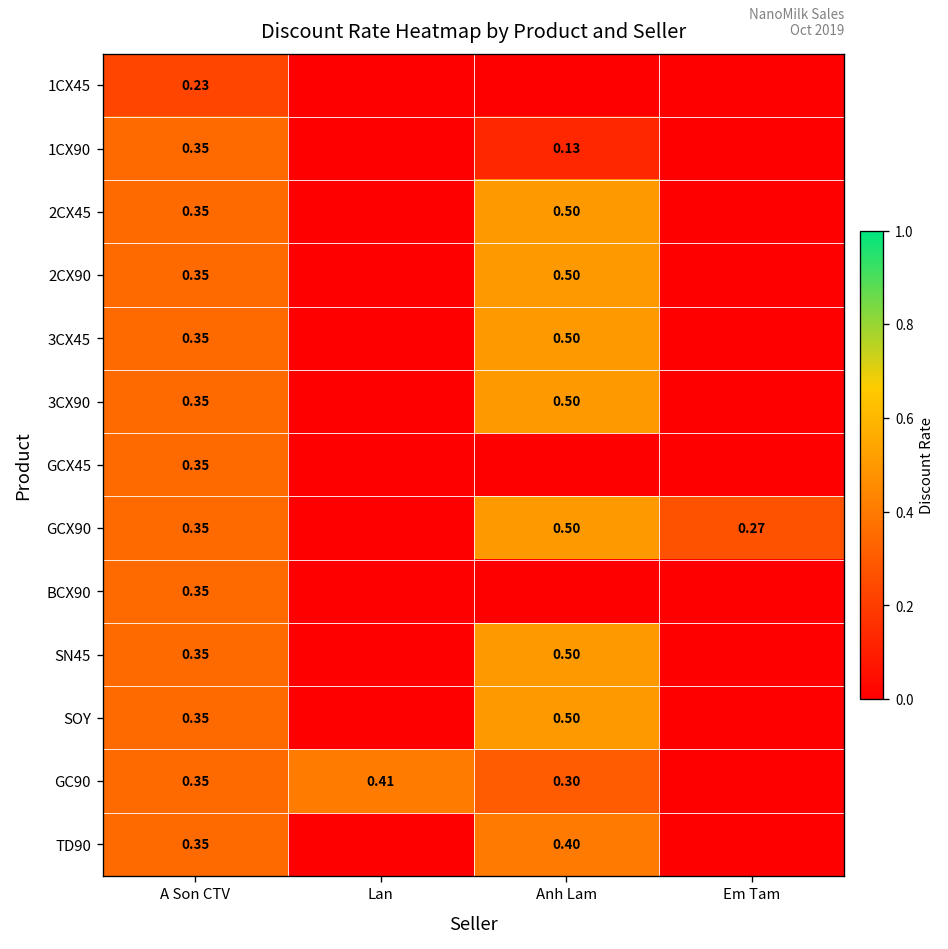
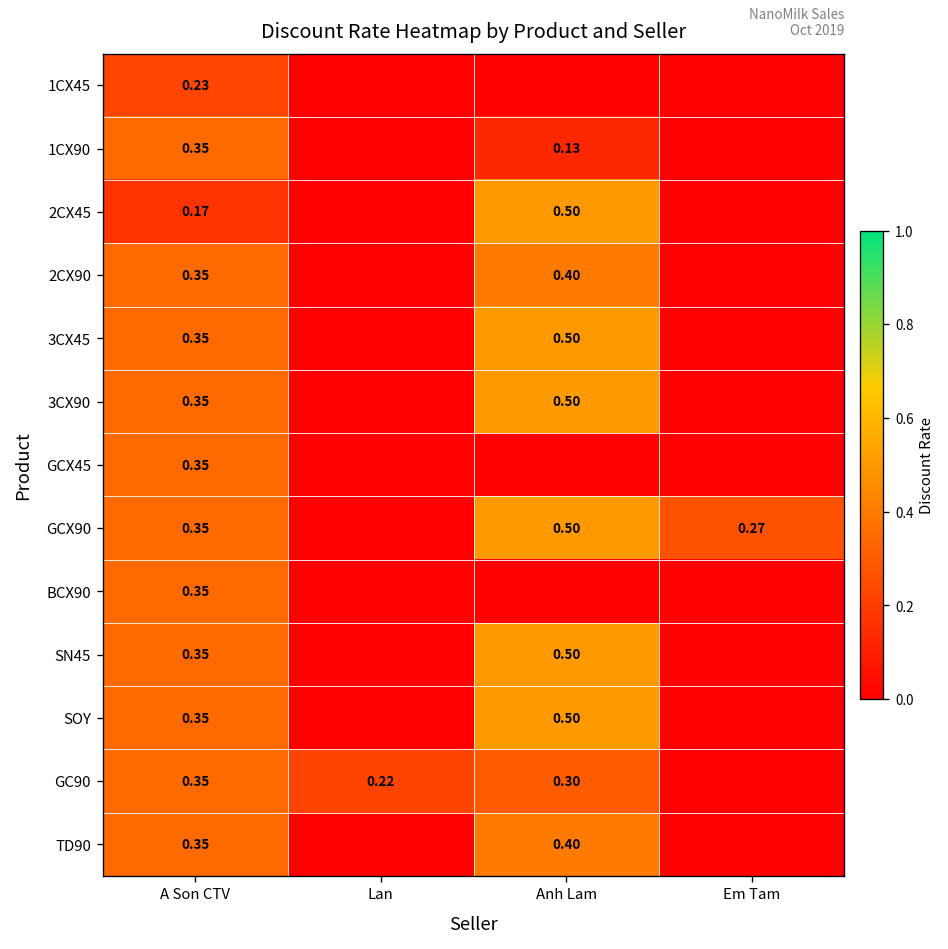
  {
    "1CX45": {
      "A Son CTV": 0.23
    },
    "1CX90": {
      "A Son CTV": 0.35,
      "Anh Lam": 0.13
    },
    "2CX45": {
-     "A Son CTV": 0.35,
+     "A Son CTV": 0.17,
      "Anh Lam": 0.50
    },
    "2CX90": {
      "A Son CTV": 0.35,
-     "Anh Lam": 0.50
+     "Anh Lam": 0.40
    },
    "3CX45": {
      "A Son CTV": 0.35,
      "Anh Lam": 0.50
    },
    "3CX90": {
      "A Son CTV": 0.35,
      "Anh Lam": 0.50
    },
    "GCX45": {
      "A Son CTV": 0.35
    },
    "GCX90": {
      "A Son CTV": 0.35,
      "Anh Lam": 0.50,
      "Em Tam": 0.27
    },
    "BCX90": {
      "A Son CTV": 0.35
    },
    "SN45": {
      "A Son CTV": 0.35,
      "Anh Lam": 0.50
    },
    "SOY": {
      "A Son CTV": 0.35,
      "Anh Lam": 0.50
    },
    "GC90": {
      "A Son CTV": 0.35,
-     "Lan": 0.41,
+     "Lan": 0.22,
      "Anh Lam": 0.30
    },
    "TD90": {
      "A Son CTV": 0.35,
      "Anh Lam": 0.40
    }
  }
